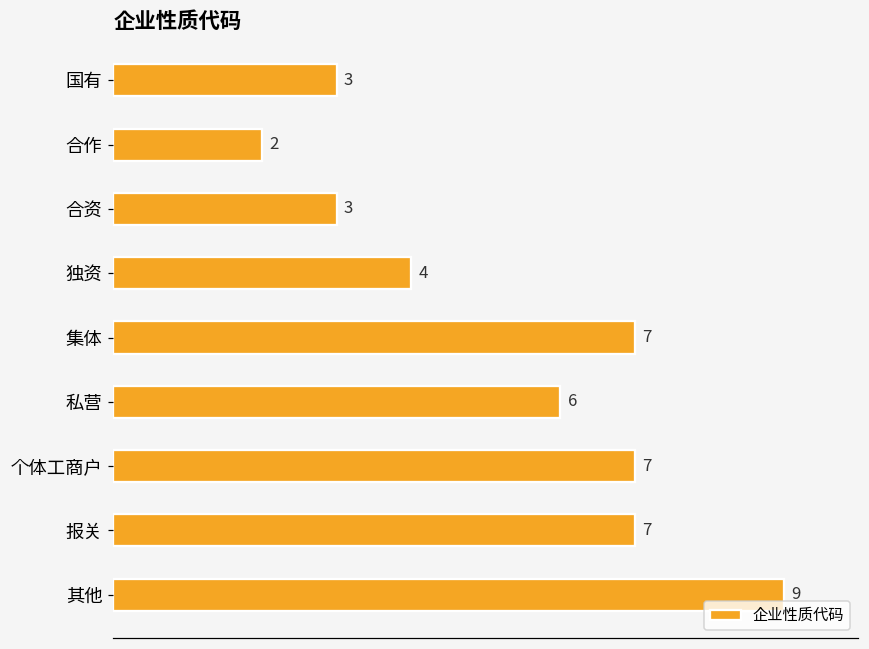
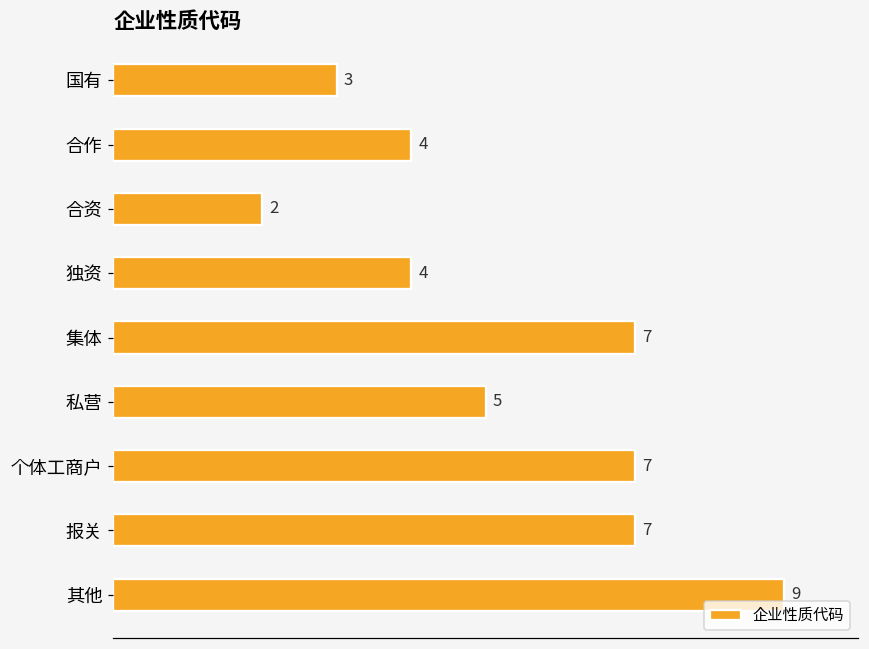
  {
    "国有": 3,
-   "合作": 2,
-   "合资": 3,
+   "合作": 4,
+   "合资": 2,
    "独资": 4,
    "集体": 7,
-   "私营": 6,
+   "私营": 5,
    "个体工商户": 7,
    "报关": 7
  }
